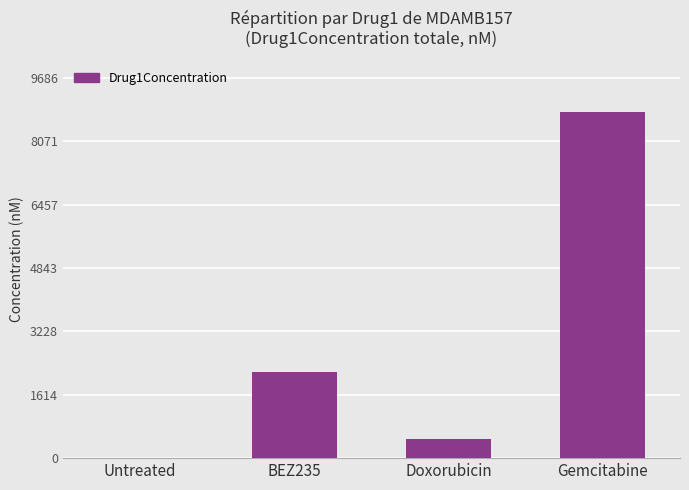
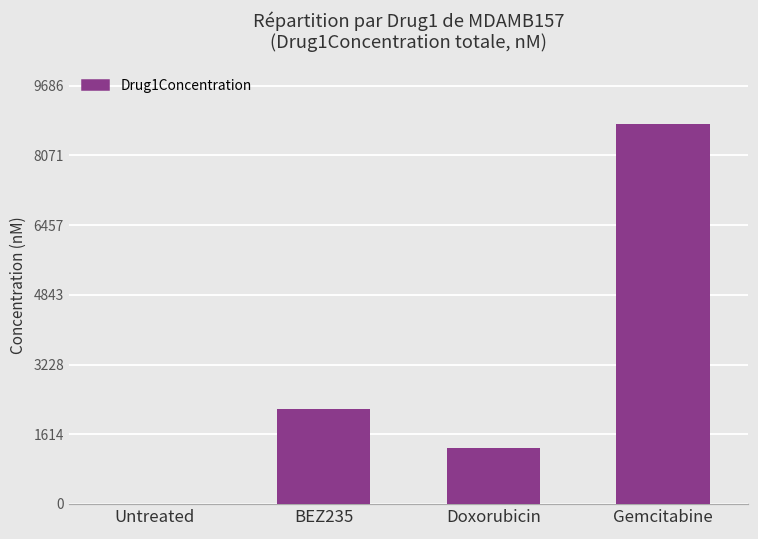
  {
    "Untreated": 0,
    "BEZ235": 2200,
-   "Doxorubicin": 500,
+   "Doxorubicin": 1300,
    "Gemcitabine": 8800
  }
